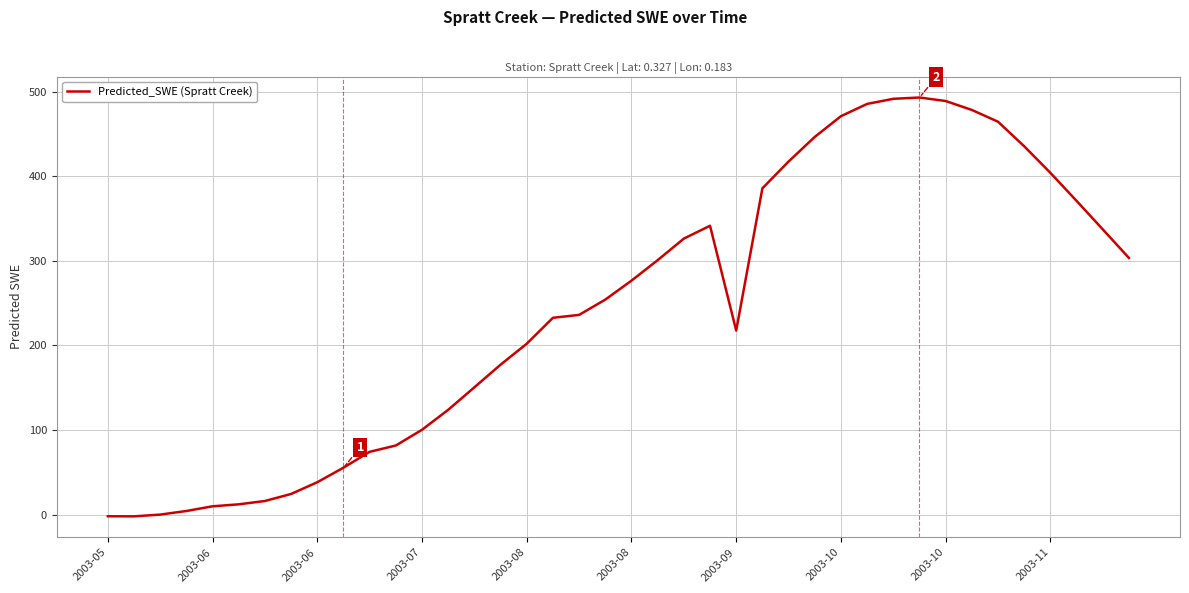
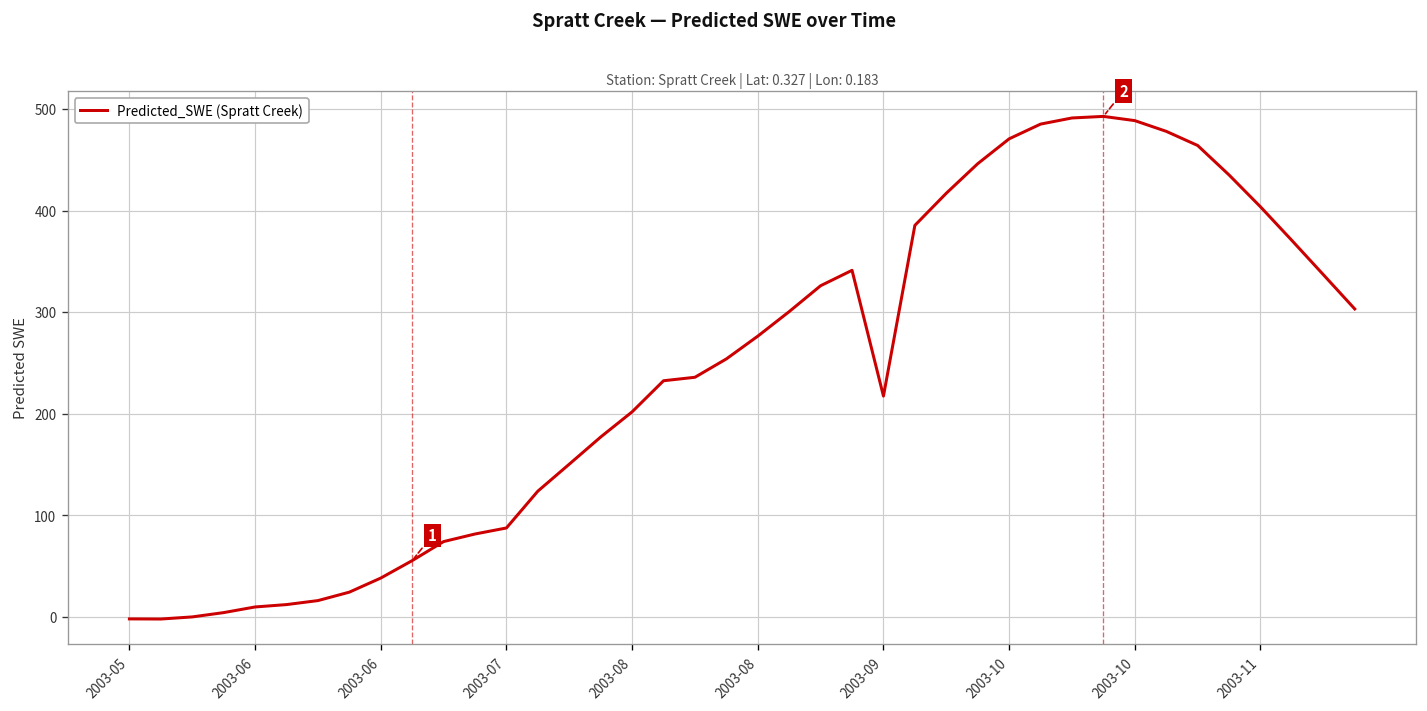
  {
    "2003-05": 0,
-   "2003-07": 100,
+   "2003-07": 90,
    "2003-09": 220,
    "2003-11": 400
  }
